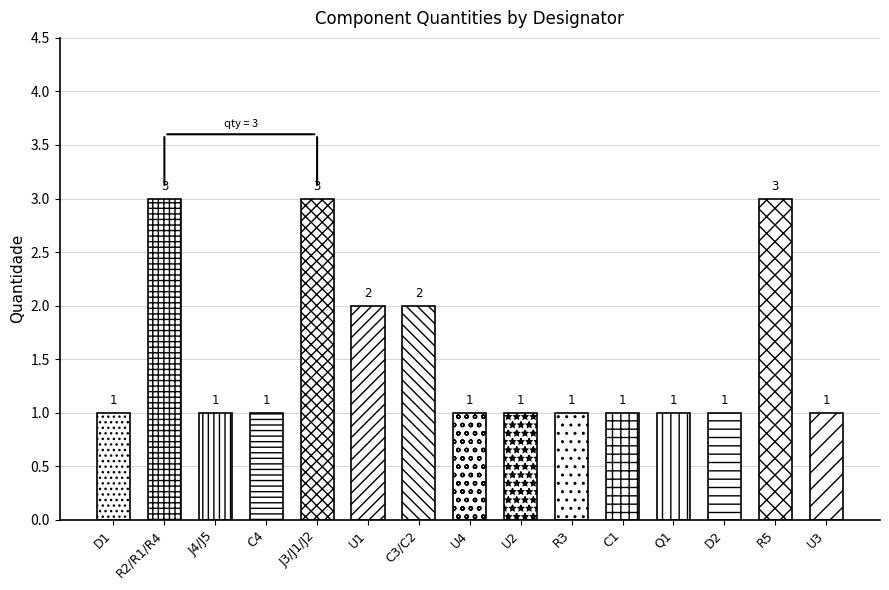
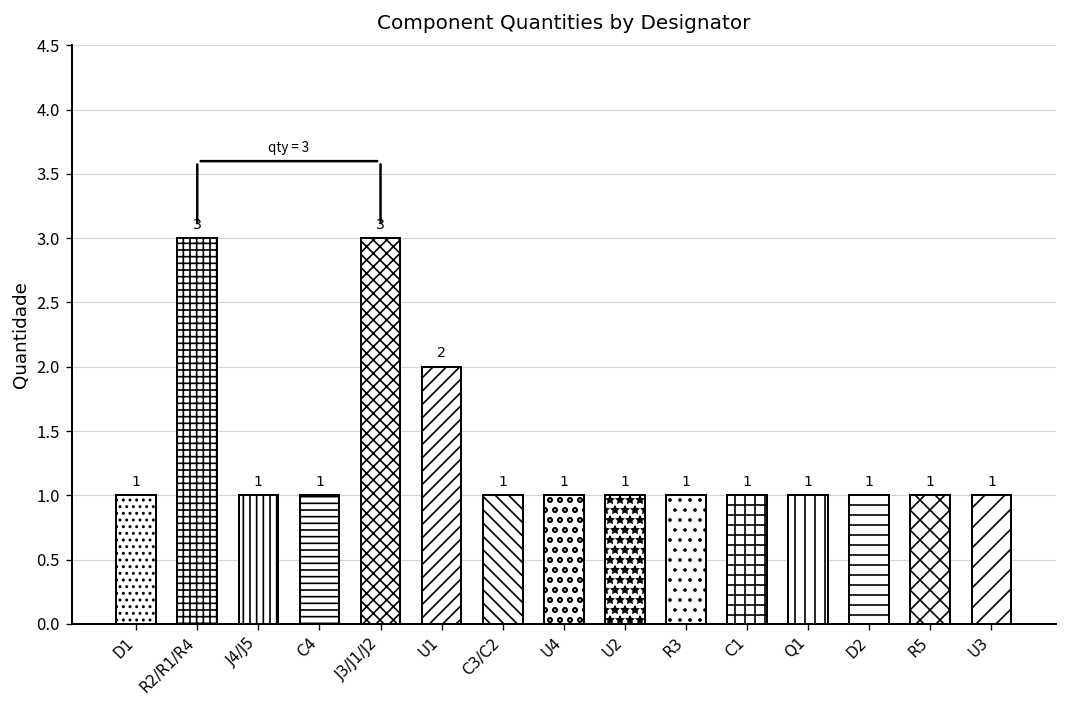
  {
    "D1": 1,
    "R2/R1/R4": 3,
    "J4/J5": 1,
    "C4": 1,
    "J3/J1/J2": 3,
    "U1": 2,
-   "C3/C2": 2,
+   "C3/C2": 1,
    "U4": 1,
    "U2": 1,
    "R3": 1,
    "C1": 1,
    "Q1": 1,
    "D2": 1,
-   "R5": 3,
+   "R5": 1,
    "U3": 1
  }
